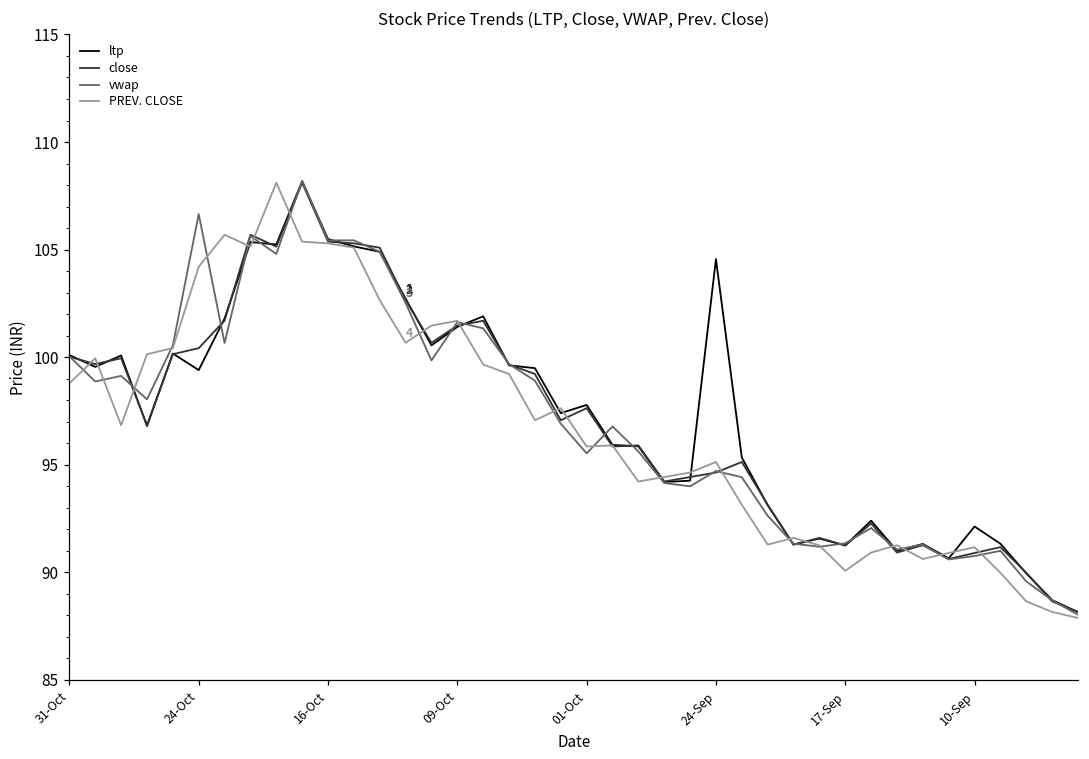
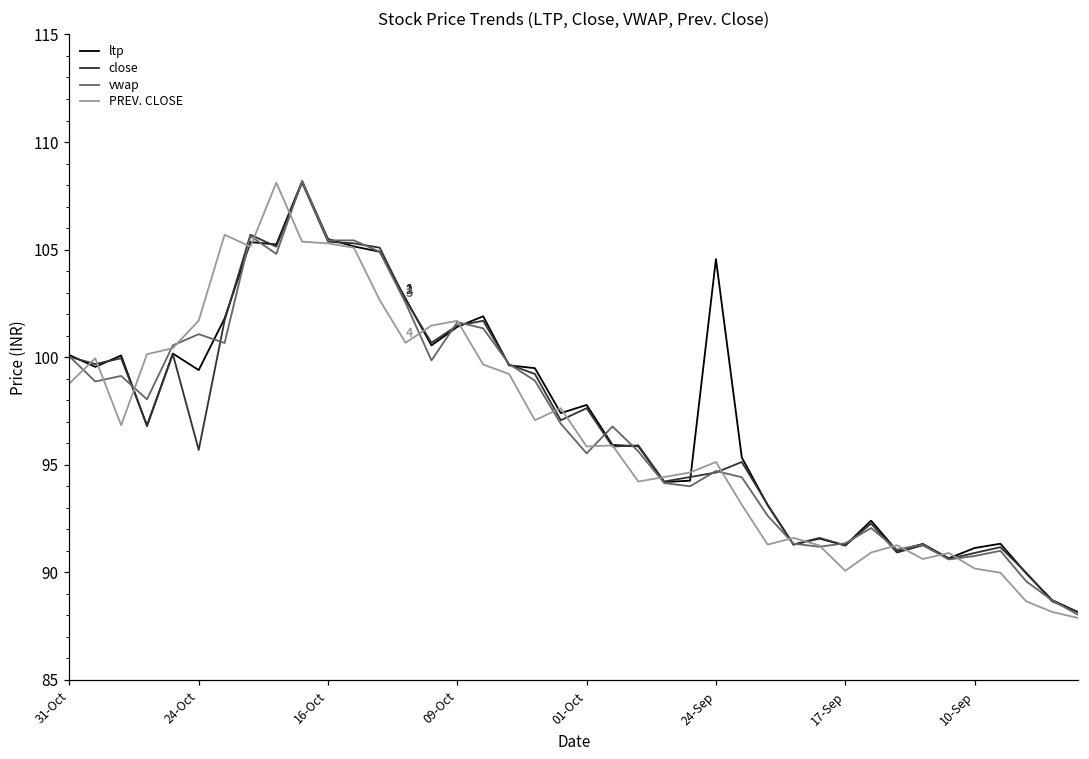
  {
    "ltp": {
      "24-Oct": 99.4,
      "01-Oct": 97.8,
      "24-Sep": 104.6,
-     "10-Sep": 92.1
+     "10-Sep": 91.1
    },
    "close": {
-     "24-Oct": 100.4,
+     "24-Oct": 95.7,
      "01-Oct": 97.6,
      "10-Sep": 90.9
    },
    "vwap": {
-     "24-Oct": 106.7,
+     "24-Oct": 101.1,
      "01-Oct": 95.5,
      "10-Sep": 90.8
    },
    "PREV. CLOSE": {
      "31-Oct": 98.8,
-     "24-Oct": 104.2,
+     "24-Oct": 101.7,
      "01-Oct": 95.9,
      "24-Sep": 95.1,
      "17-Sep": 90.1,
-     "10-Sep": 91.2
+     "10-Sep": 90.2
    }
  }
